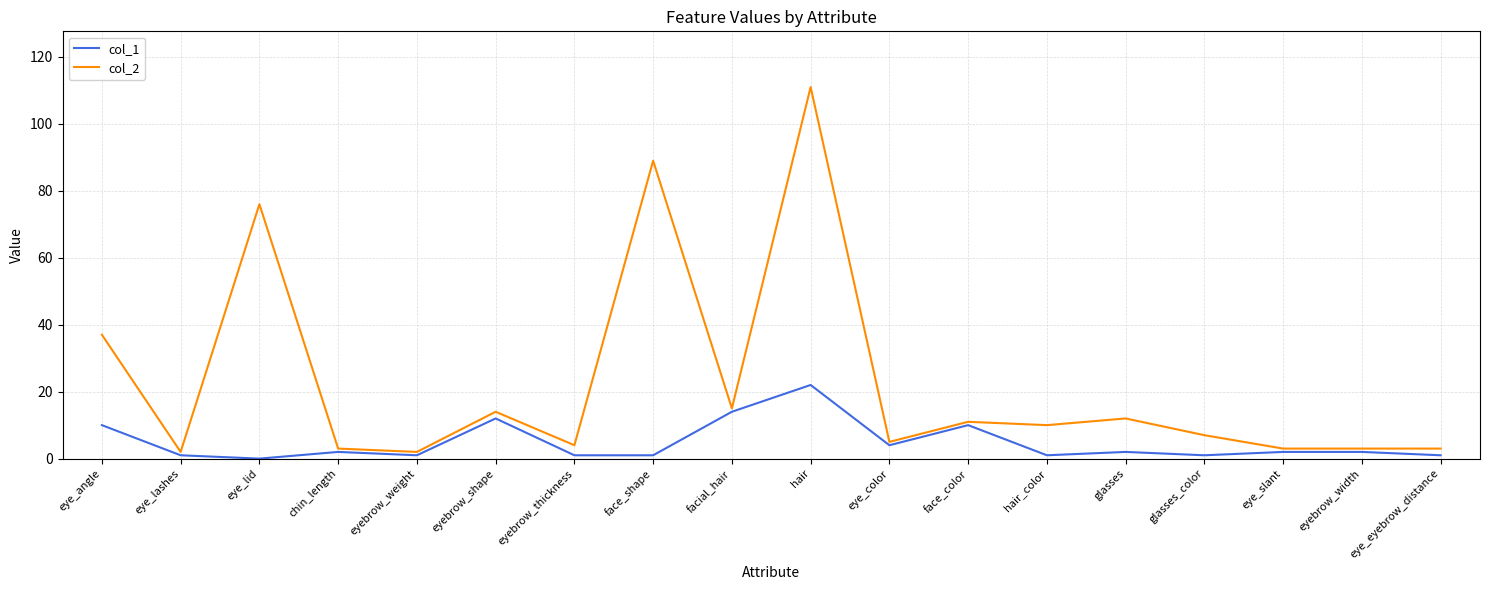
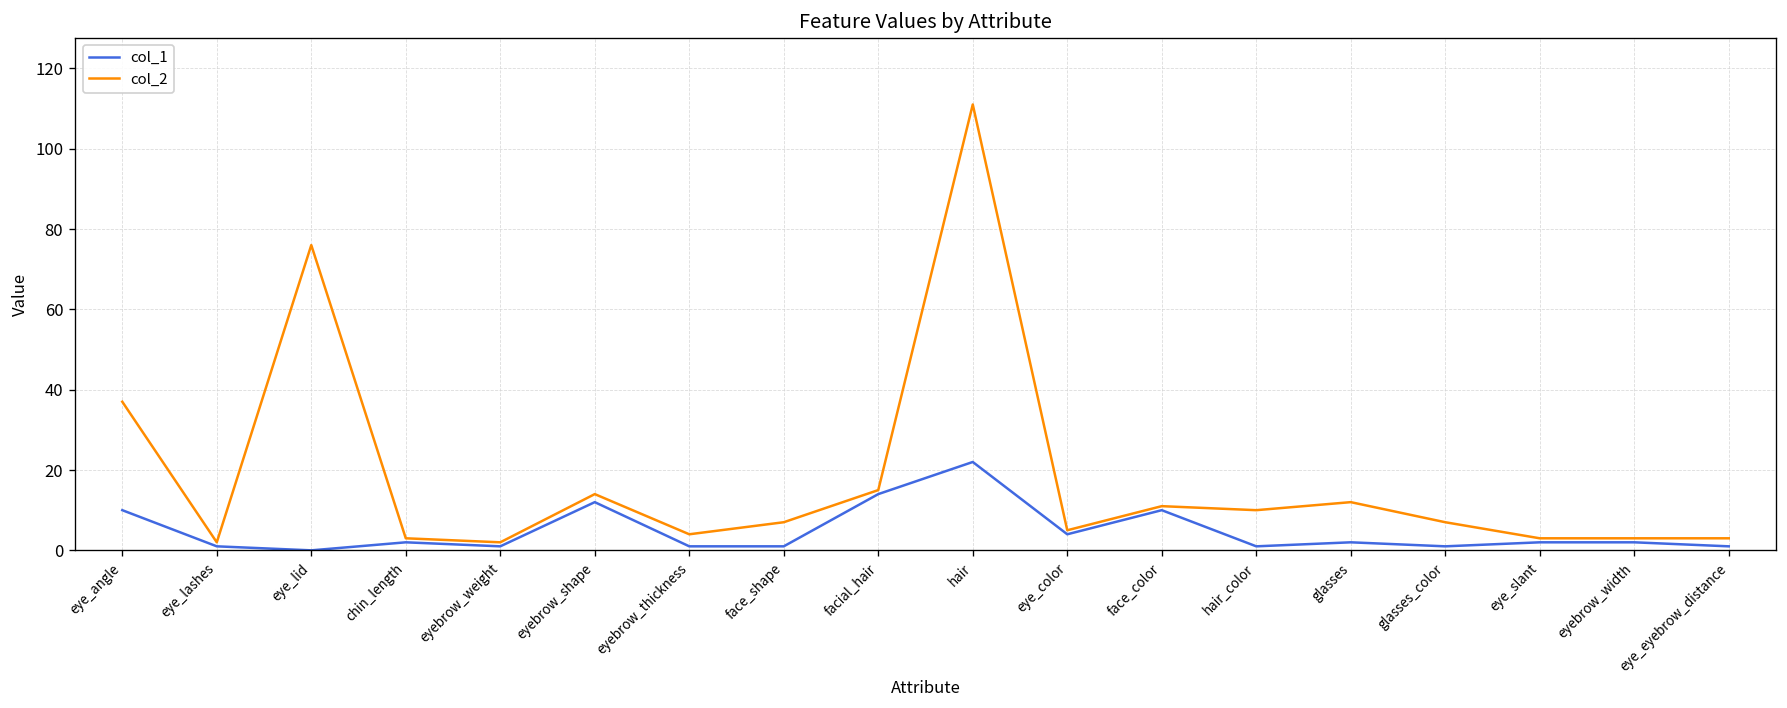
  {
    "col_1": {
      "eye_angle": 10,
      "eye_lashes": 1,
      "eye_lid": 0,
      "chin_length": 2,
      "eyebrow_weight": 1,
      "eyebrow_shape": 12,
      "eyebrow_thickness": 1,
      "face_shape": 1,
      "facial_hair": 14,
      "hair": 22,
      "eye_color": 4,
      "face_color": 10,
      "hair_color": 1,
      "glasses": 2,
      "glasses_color": 1,
      "eye_slant": 2,
      "eyebrow_width": 2,
      "eye_eyebrow_distance": 1
    },
    "col_2": {
      "eye_angle": 37,
      "eye_lashes": 2,
      "eye_lid": 76,
      "chin_length": 3,
      "eyebrow_weight": 2,
      "eyebrow_shape": 14,
      "eyebrow_thickness": 4,
-     "face_shape": 89,
+     "face_shape": 7,
      "facial_hair": 15,
      "hair": 111,
      "eye_color": 5,
      "face_color": 11,
      "hair_color": 10,
      "glasses": 12,
      "glasses_color": 7,
      "eye_slant": 3,
      "eyebrow_width": 3,
      "eye_eyebrow_distance": 3
    }
  }
